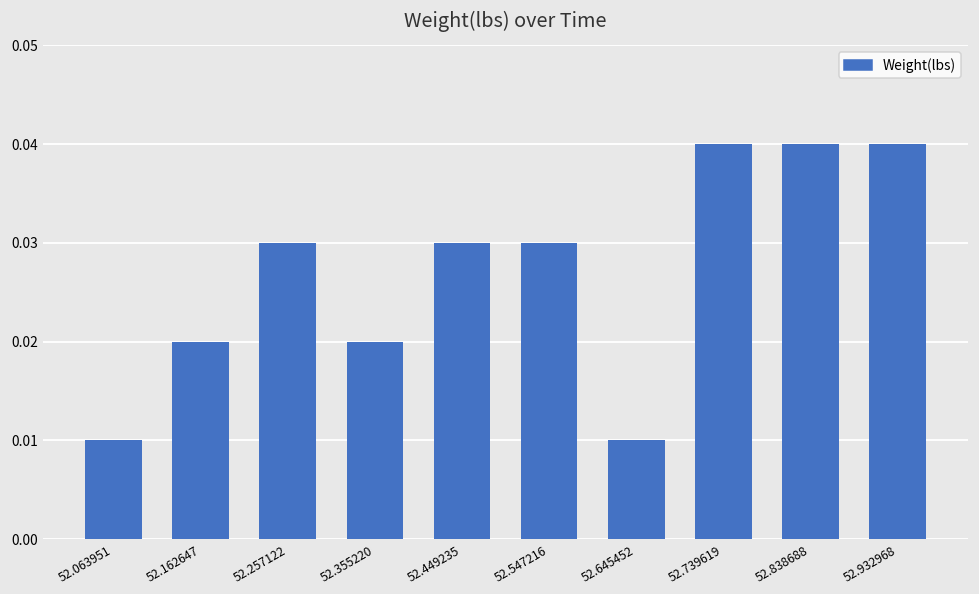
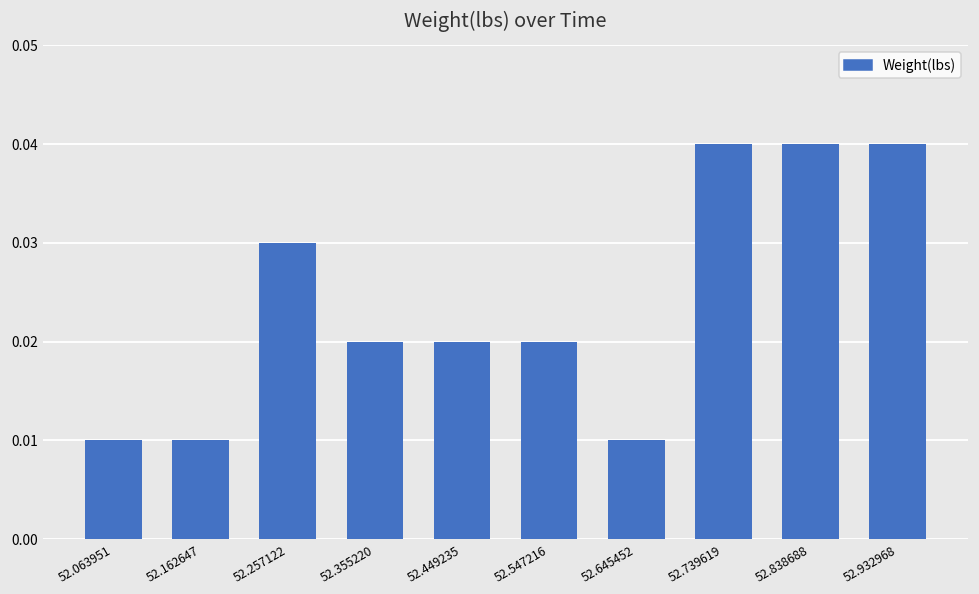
  {
    "52.063951": 0.01,
-   "52.162647": 0.02,
+   "52.162647": 0.01,
    "52.257122": 0.03,
    "52.355220": 0.02,
-   "52.449235": 0.03,
-   "52.547216": 0.03,
+   "52.449235": 0.02,
+   "52.547216": 0.02,
    "52.645452": 0.01,
    "52.739619": 0.04,
    "52.838688": 0.04,
    "52.932968": 0.04
  }
